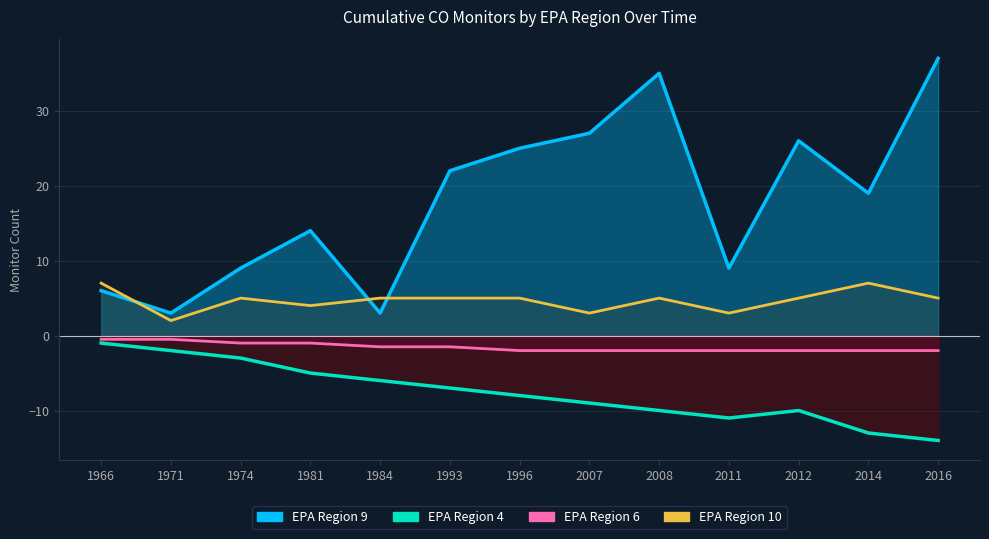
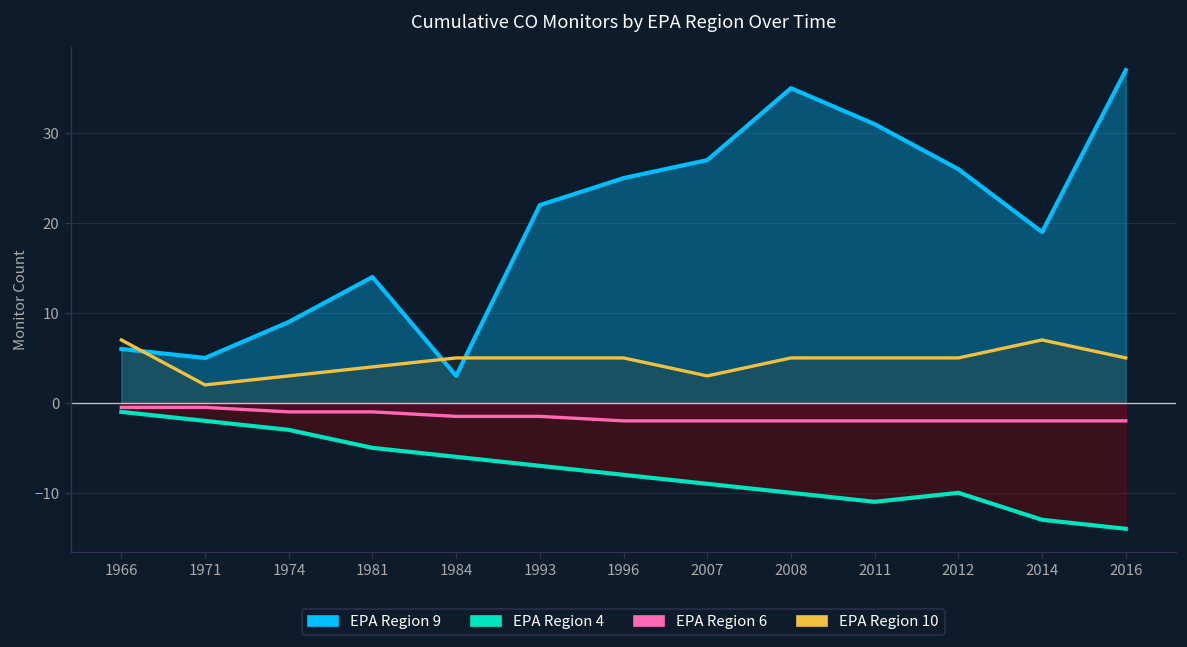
  {
    "EPA Region 9": {
      "1966": 6,
-     "1971": 3,
+     "1971": 5,
      "1974": 9,
      "1981": 14,
      "1984": 3,
      "1993": 22,
      "1996": 25,
      "2007": 27,
      "2008": 35,
-     "2011": 9,
+     "2011": 31,
      "2012": 26,
      "2014": 19,
      "2016": 37
    },
    "EPA Region 4": {
      "1966": -1,
      "1971": -2,
      "1974": -3,
      "1981": -5,
      "1984": -6,
      "1993": -7,
      "1996": -8,
      "2007": -9,
      "2008": -10,
      "2011": -11,
      "2012": -10,
      "2014": -13,
      "2016": -14
    },
    "EPA Region 6": {
      "1966": -1,
      "1971": -1,
      "1974": -1,
      "1981": -1,
      "1984": -2,
      "1993": -2,
      "1996": -2,
      "2007": -2,
      "2008": -2,
      "2011": -2,
      "2012": -2,
      "2014": -2,
      "2016": -2
    },
    "EPA Region 10": {
      "1966": 7,
      "1971": 2,
-     "1974": 5,
+     "1974": 3,
      "1981": 4,
      "1984": 5,
      "1993": 5,
      "1996": 5,
      "2007": 3,
      "2008": 5,
-     "2011": 3,
+     "2011": 5,
      "2012": 5,
      "2014": 7,
      "2016": 5
    }
  }
